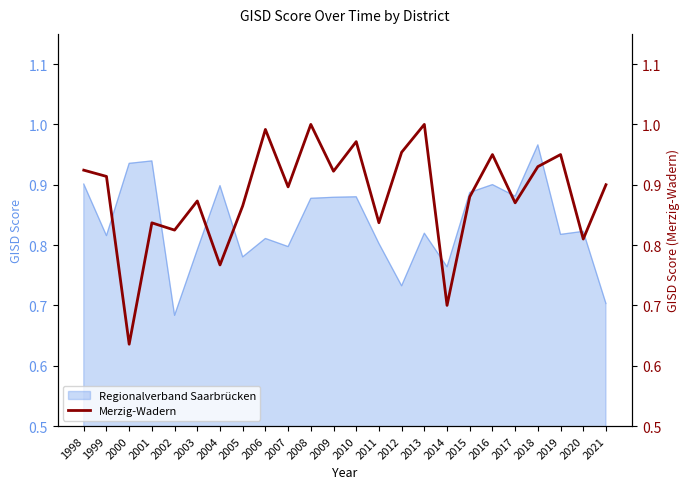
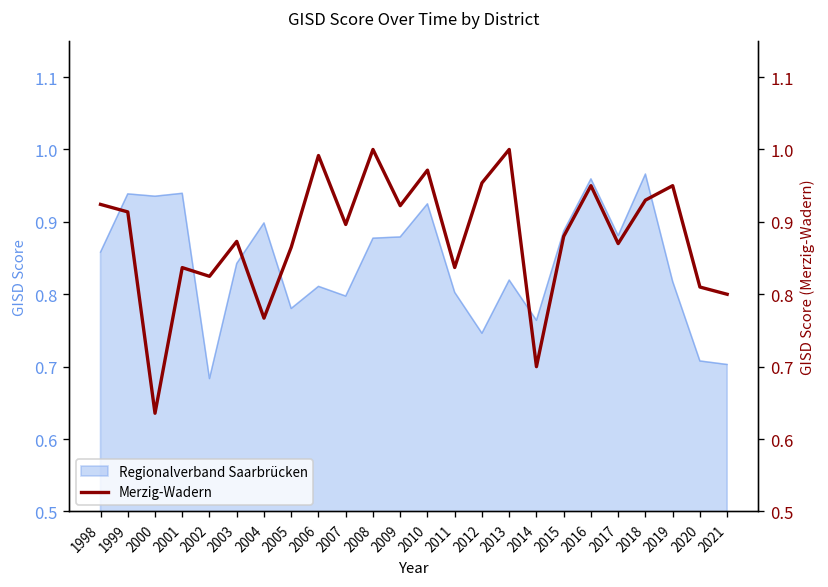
  {
    "Regionalverband Saarbrücken": {
-     "1998": 0.90,
-     "1999": 0.82,
+     "1998": 0.86,
+     "1999": 0.94,
      "2000": 0.94,
      "2001": 0.94,
      "2002": 0.68,
-     "2003": 0.79,
+     "2003": 0.84,
      "2004": 0.90,
      "2005": 0.78,
      "2006": 0.81,
      "2007": 0.80,
      "2008": 0.88,
      "2009": 0.88,
-     "2010": 0.88,
+     "2010": 0.92,
      "2011": 0.80,
-     "2012": 0.73,
+     "2012": 0.75,
      "2013": 0.82,
      "2014": 0.76,
      "2015": 0.89,
-     "2016": 0.90,
+     "2016": 0.96,
      "2017": 0.88,
      "2018": 0.97,
      "2019": 0.82,
-     "2020": 0.82,
+     "2020": 0.71,
      "2021": 0.70
    },
    "Merzig-Wadern": {
      "1998": 0.92,
      "1999": 0.91,
      "2000": 0.64,
      "2001": 0.84,
      "2002": 0.82,
      "2003": 0.87,
      "2004": 0.77,
      "2005": 0.86,
      "2006": 0.99,
      "2007": 0.9,
      "2008": 1.0,
      "2009": 0.92,
      "2010": 0.97,
      "2011": 0.84,
      "2012": 0.95,
      "2013": 1.0,
      "2014": 0.7,
      "2015": 0.88,
      "2016": 0.95,
      "2017": 0.87,
      "2018": 0.93,
      "2019": 0.95,
      "2020": 0.81,
-     "2021": 0.9
+     "2021": 0.8
    }
  }
